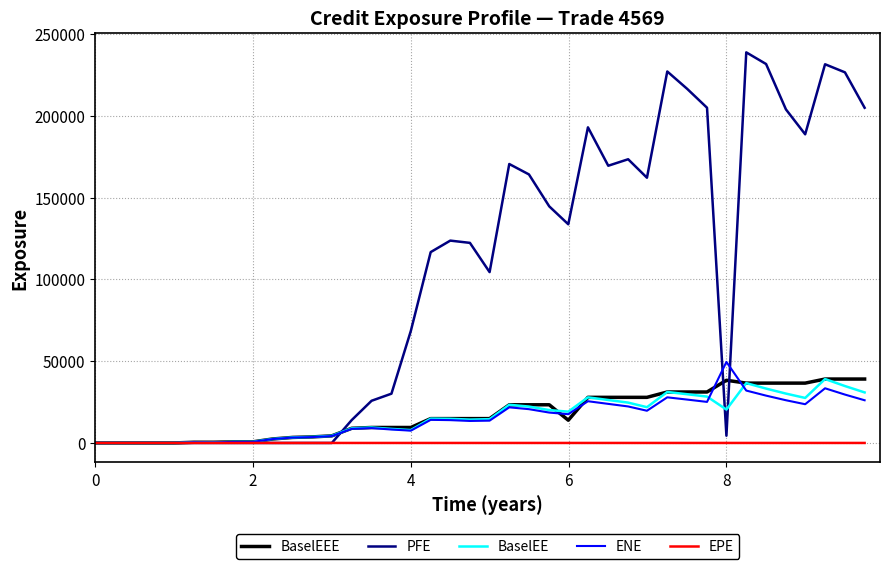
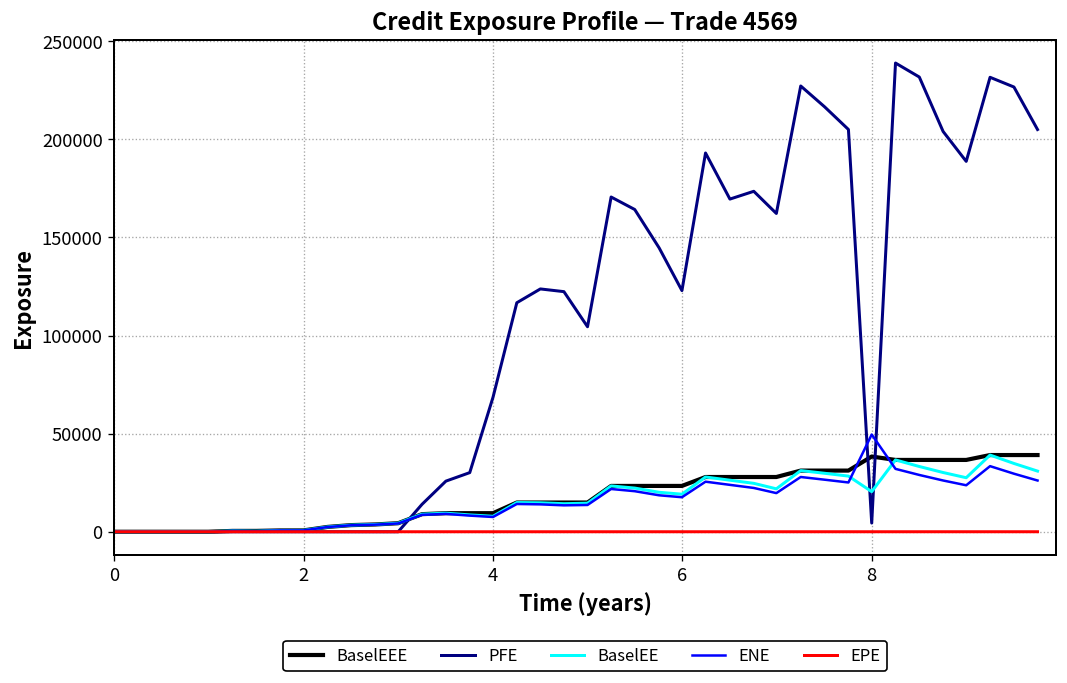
  {
    "BaselEEE": {
      "4": 9000,
-     "6": 14000,
+     "6": 23000,
      "8": 38000
    },
    "PFE": {
      "4": 69000,
-     "6": 134000,
+     "6": 123000,
      "8": 4000
    },
    "BaselEE": {
      "8": 20000
    },
    "ENE": {
      "8": 50000
    },
    "EPE": {
      "4": 0,
      "6": 0,
      "8": 0
    }
  }
